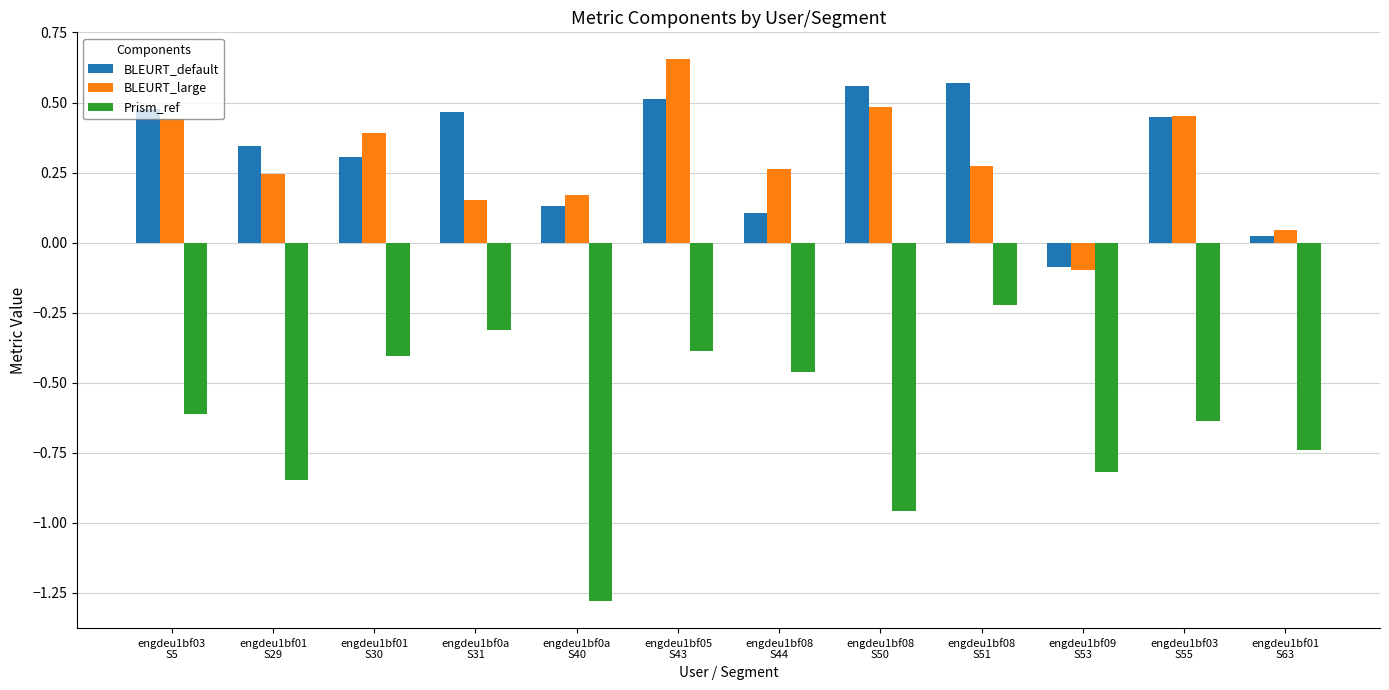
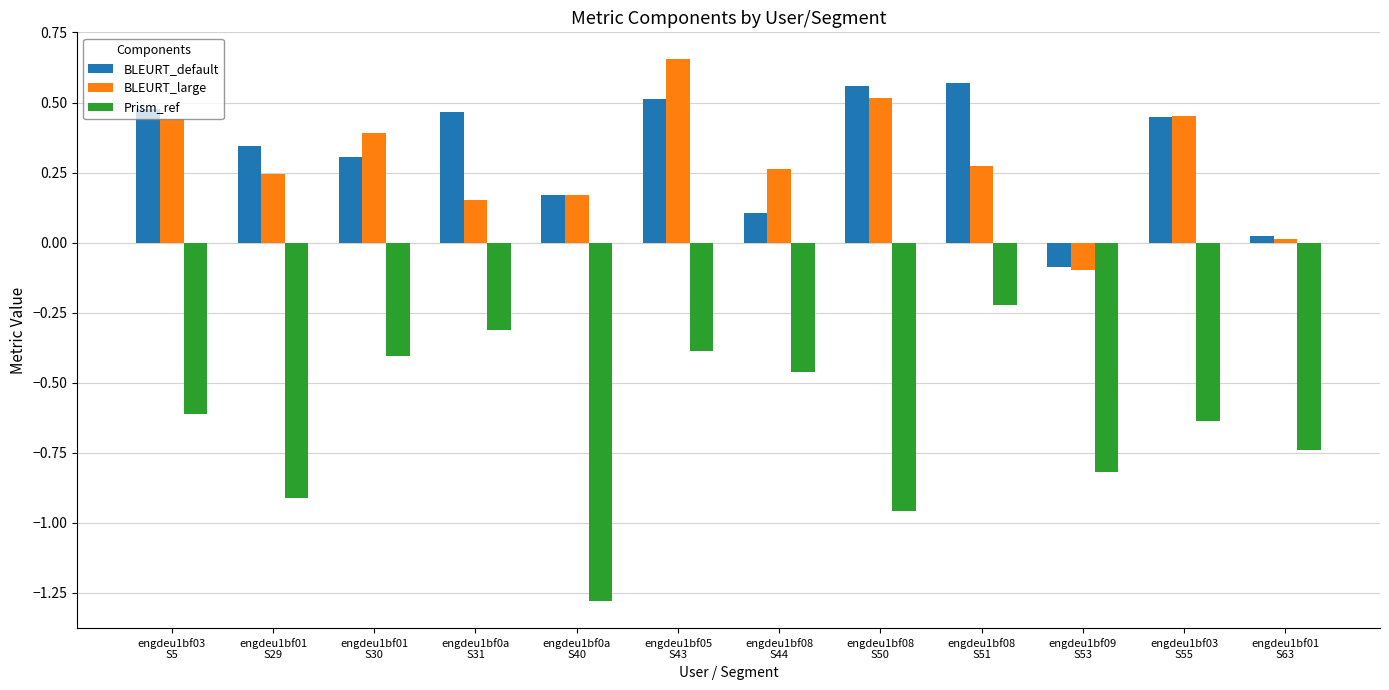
  {
    "BLEURT_default": {
      "engdeu1bf01 S29": 0.35,
      "engdeu1bf01 S30": 0.30,
      "engdeu1bf0a S31": 0.47,
-     "engdeu1bf0a S40": 0.13,
+     "engdeu1bf0a S40": 0.17,
      "engdeu1bf05 S43": 0.51,
      "engdeu1bf08 S44": 0.11,
      "engdeu1bf08 S50": 0.56,
      "engdeu1bf08 S51": 0.57,
      "engdeu1bf09 S53": -0.09,
      "engdeu1bf03 S55": 0.45,
      "engdeu1bf01 S63": 0.02
    },
    "BLEURT_large": {
      "engdeu1bf03 S5": 0.44,
      "engdeu1bf01 S29": 0.24,
      "engdeu1bf01 S30": 0.39,
      "engdeu1bf0a S31": 0.15,
      "engdeu1bf0a S40": 0.17,
      "engdeu1bf05 S43": 0.65,
      "engdeu1bf08 S44": 0.26,
-     "engdeu1bf08 S50": 0.49,
+     "engdeu1bf08 S50": 0.52,
      "engdeu1bf08 S51": 0.27,
      "engdeu1bf09 S53": -0.10,
      "engdeu1bf03 S55": 0.45,
-     "engdeu1bf01 S63": 0.04
+     "engdeu1bf01 S63": 0.01
    },
    "Prism_ref": {
      "engdeu1bf03 S5": -0.61,
-     "engdeu1bf01 S29": -0.85,
+     "engdeu1bf01 S29": -0.91,
      "engdeu1bf01 S30": -0.40,
      "engdeu1bf0a S31": -0.31,
      "engdeu1bf0a S40": -1.28,
      "engdeu1bf05 S43": -0.39,
      "engdeu1bf08 S44": -0.46,
      "engdeu1bf08 S50": -0.96,
      "engdeu1bf08 S51": -0.22,
      "engdeu1bf09 S53": -0.82,
      "engdeu1bf03 S55": -0.64,
      "engdeu1bf01 S63": -0.74
    }
  }
